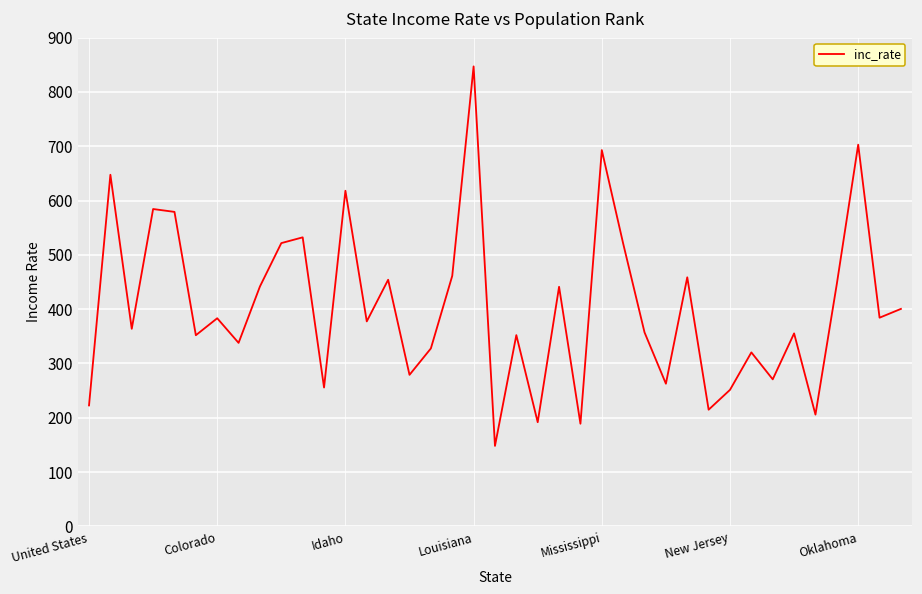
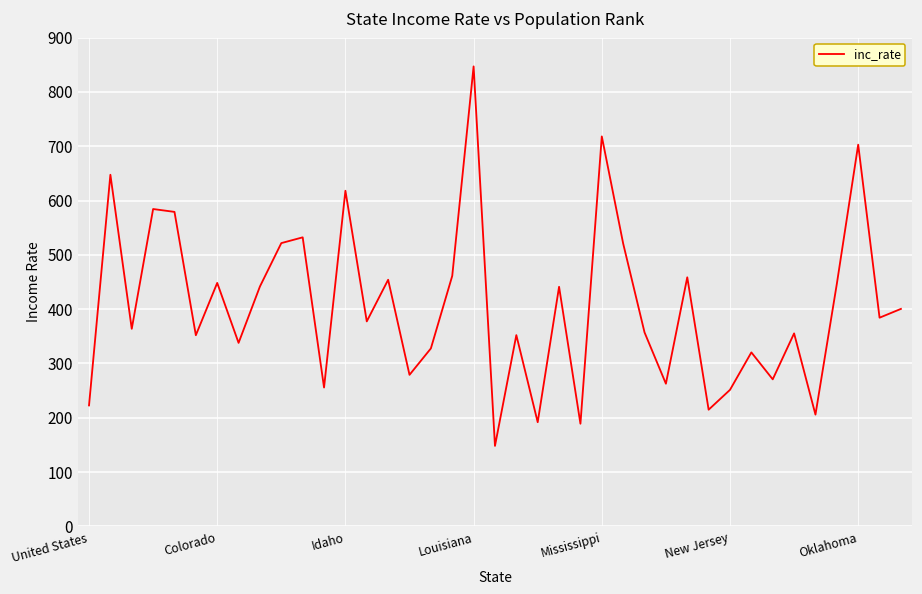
  {
    "United States": 220,
-   "Colorado": 380,
+   "Colorado": 450,
    "Idaho": 620,
    "Louisiana": 850,
-   "Mississippi": 690,
+   "Mississippi": 720,
    "New Jersey": 250,
    "Oklahoma": 700
  }
